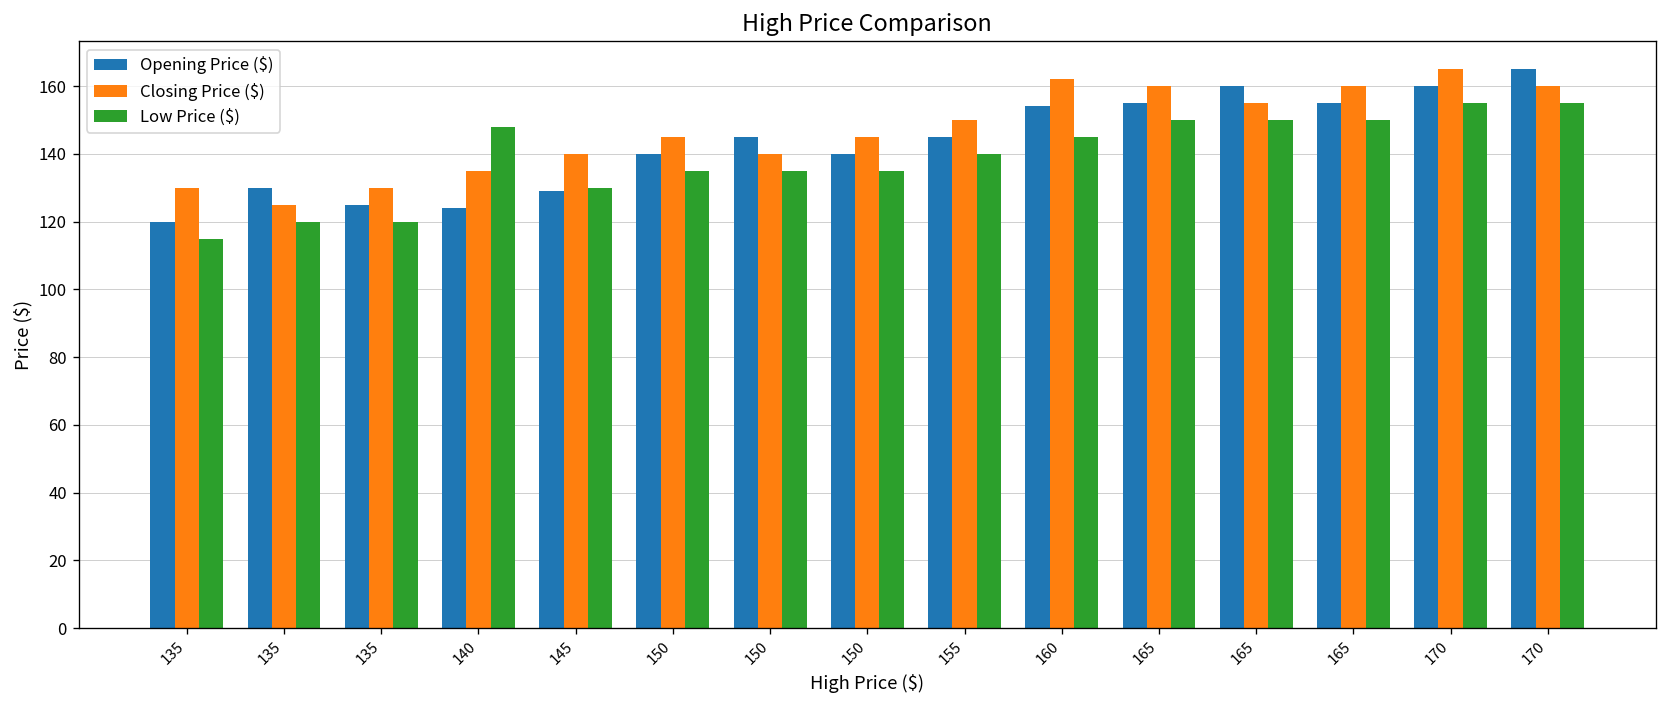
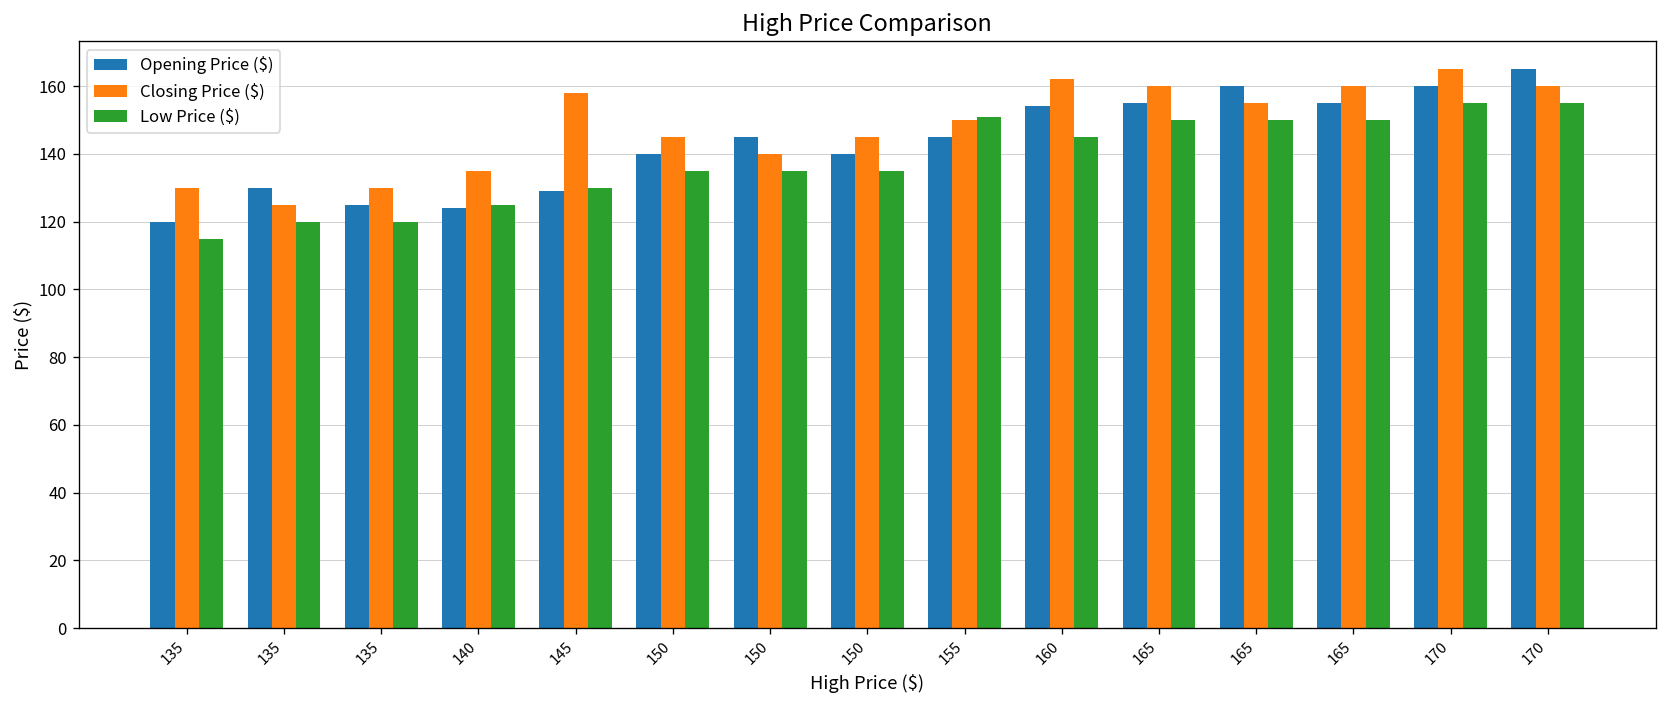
  {
    "Opening Price ($)": {
      "140": 124,
      "145": 129,
      "155": 145,
      "160": 154
    },
    "Closing Price ($)": {
      "140": 135,
-     "145": 140,
+     "145": 158,
      "155": 150,
      "160": 162
    },
    "Low Price ($)": {
-     "140": 148,
+     "140": 125,
      "145": 130,
-     "155": 140,
+     "155": 151,
      "160": 145
    }
  }
